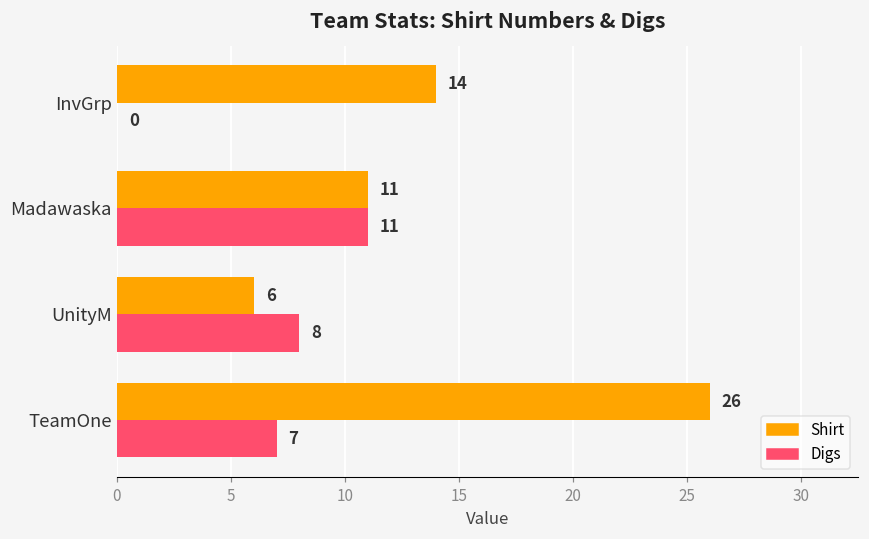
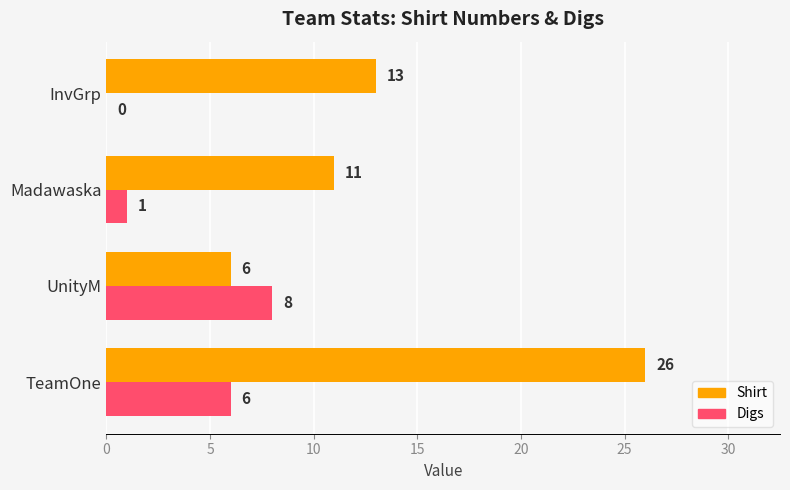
  {
    "Shirt": {
-     "InvGrp": 14,
+     "InvGrp": 13,
      "Madawaska": 11,
      "UnityM": 6,
      "TeamOne": 26
    },
    "Digs": {
      "InvGrp": 0,
-     "Madawaska": 11,
+     "Madawaska": 1,
      "UnityM": 8,
-     "TeamOne": 7
+     "TeamOne": 6
    }
  }
